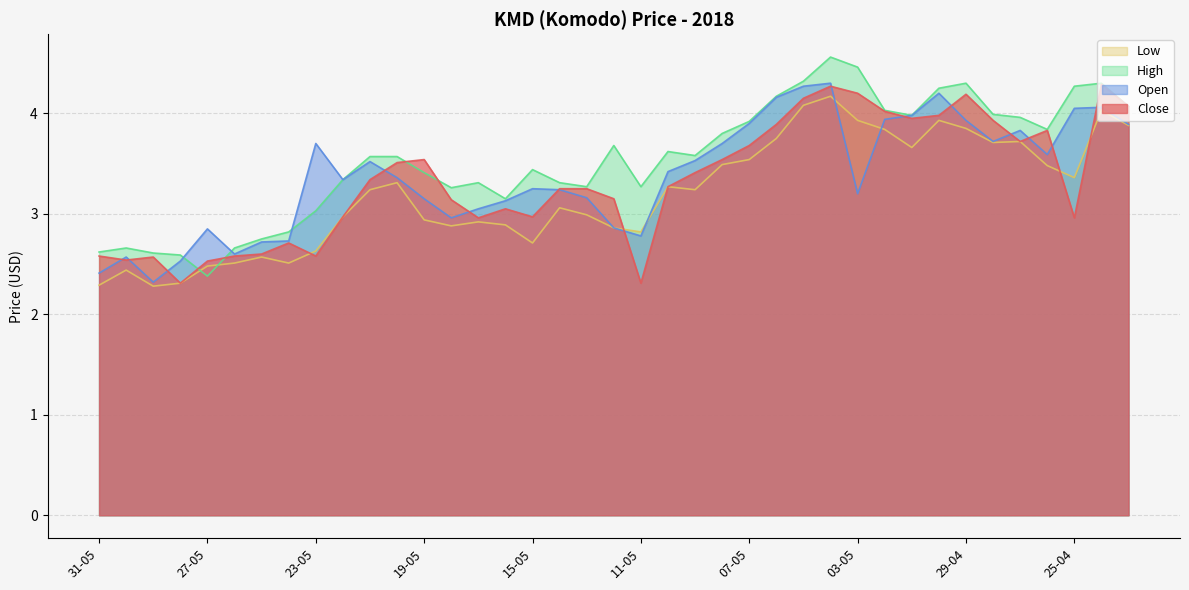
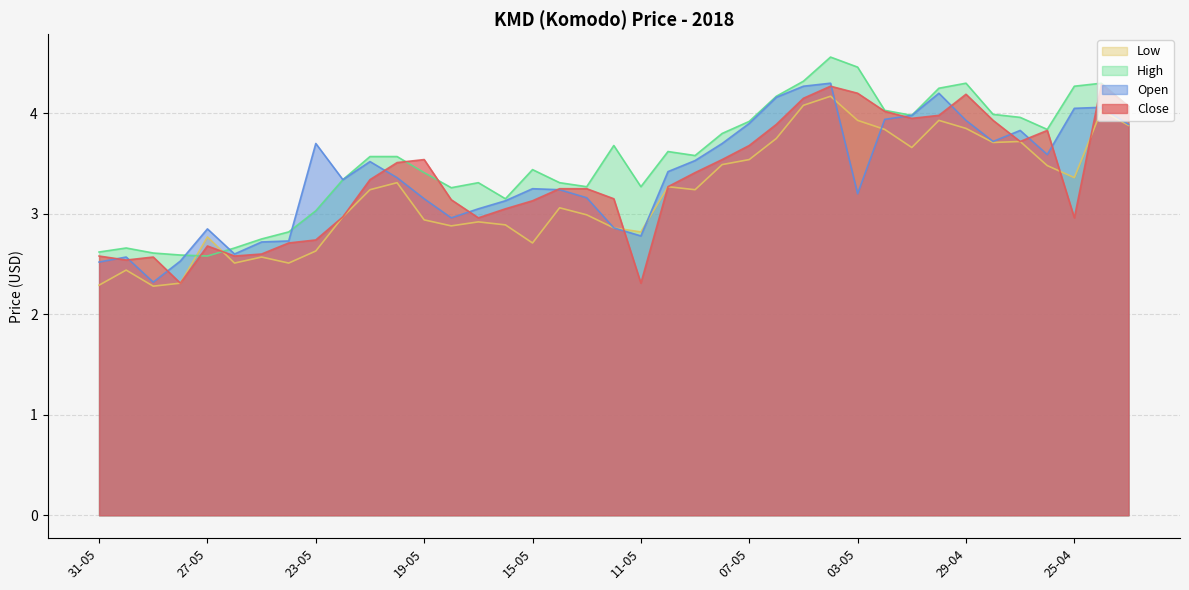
  {
    "Low": {
      "31-05": 2.29,
-     "27-05": 2.48,
+     "27-05": 2.77,
      "23-05": 2.63,
      "19-05": 2.94,
      "15-05": 2.71,
      "11-05": 2.82,
      "07-05": 3.54,
      "03-05": 3.93,
      "29-04": 3.85,
      "25-04": 3.36
    },
    "High": {
      "31-05": 2.62,
-     "27-05": 2.38,
+     "27-05": 2.58,
      "23-05": 3.03,
      "19-05": 3.41,
      "15-05": 3.44,
      "11-05": 3.27,
      "03-05": 4.46,
      "29-04": 4.30,
      "25-04": 4.27
    },
    "Open": {
-     "31-05": 2.41,
+     "31-05": 2.52,
      "27-05": 2.85,
      "23-05": 3.70,
      "19-05": 3.15,
      "15-05": 3.25,
      "11-05": 2.78,
      "03-05": 3.20,
      "29-04": 3.93,
      "25-04": 4.05
    },
    "Close": {
      "31-05": 2.58,
-     "27-05": 2.53,
-     "23-05": 2.58,
+     "27-05": 2.68,
+     "23-05": 2.74,
      "19-05": 3.54,
-     "15-05": 2.97,
+     "15-05": 3.13,
      "11-05": 2.31,
      "07-05": 3.68,
      "03-05": 4.20,
      "29-04": 4.19,
      "25-04": 2.96
    }
  }
